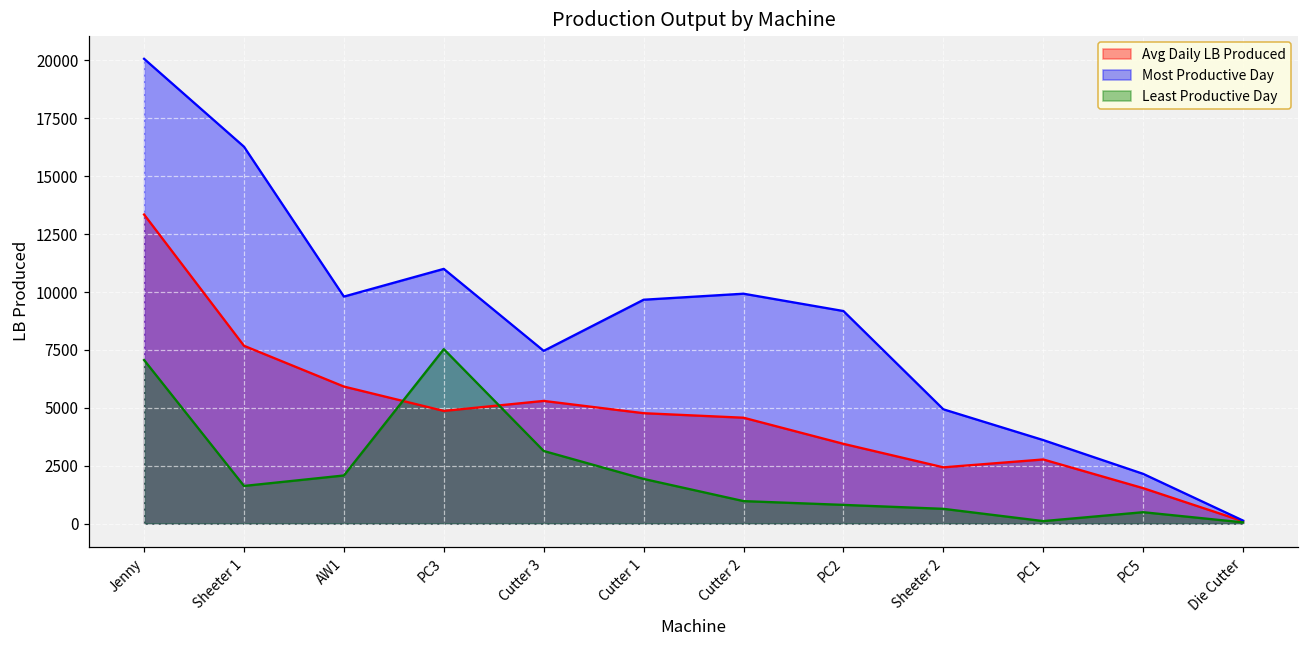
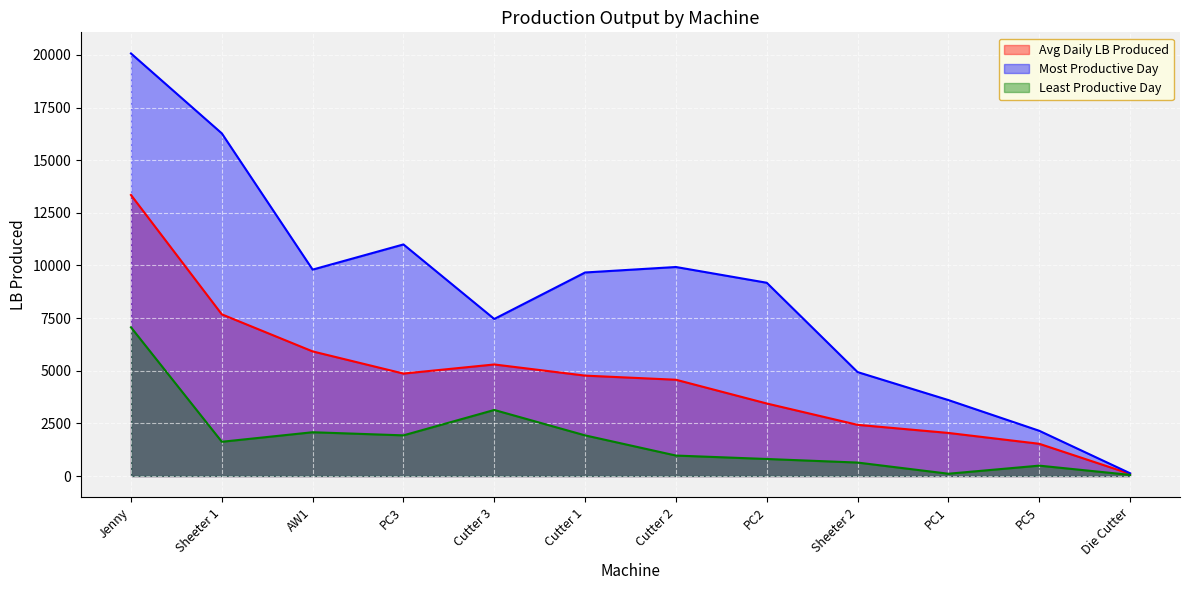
  {
    "Avg Daily LB Produced": {
      "Jenny": 13300,
      "Sheeter 1": 7700,
      "AW1": 5900,
      "PC3": 4900,
      "Cutter 3": 5300,
      "Cutter 1": 4800,
      "Cutter 2": 4600,
      "PC2": 3400,
      "Sheeter 2": 2400,
-     "PC1": 2800,
+     "PC1": 2000,
      "PC5": 1500
    },
    "Most Productive Day": {
      "Jenny": 20100,
      "Sheeter 1": 16300,
      "AW1": 9800,
      "PC3": 11000,
      "Cutter 3": 7500,
      "Cutter 1": 9700,
      "Cutter 2": 9900,
      "PC2": 9200,
      "Sheeter 2": 4900,
      "PC1": 3600,
      "PC5": 2200
    },
    "Least Productive Day": {
      "Jenny": 7100,
      "Sheeter 1": 1600,
      "AW1": 2100,
-     "PC3": 7500,
+     "PC3": 1900,
      "Cutter 3": 3100,
      "Cutter 1": 1900,
      "Cutter 2": 1000,
      "PC2": 800,
      "Sheeter 2": 600,
      "PC1": 100,
      "PC5": 500
    }
  }
